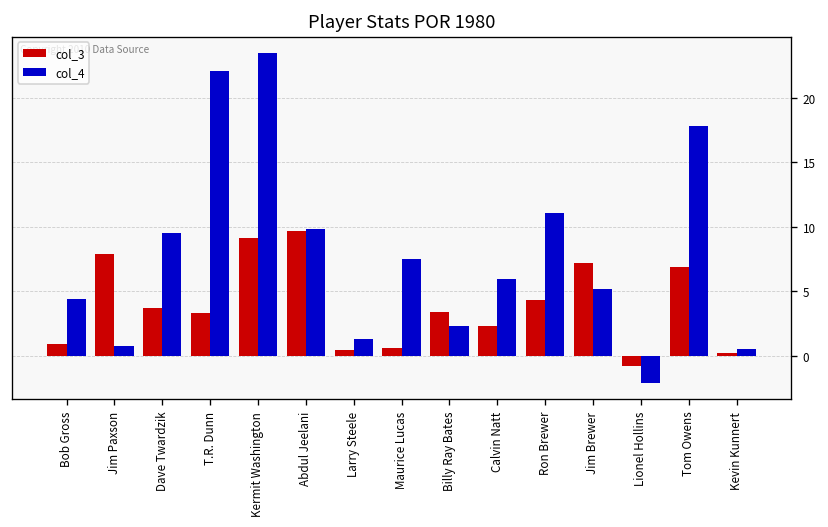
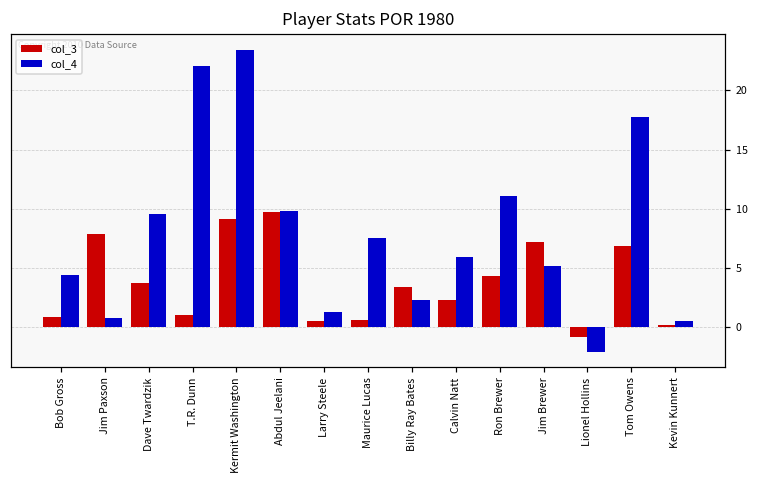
  {
    "col_3": {
      "Bob Gross": 0.9,
      "Jim Paxson": 7.9,
      "Dave Twardzik": 3.7,
-     "T.R. Dunn": 3.3,
+     "T.R. Dunn": 1.0,
      "Kermit Washington": 9.1,
      "Abdul Jeelani": 9.7,
      "Larry Steele": 0.5,
      "Maurice Lucas": 0.6,
      "Billy Ray Bates": 3.4,
      "Calvin Natt": 2.3,
      "Ron Brewer": 4.3,
      "Jim Brewer": 7.2,
      "Lionel Hollins": -0.8,
      "Tom Owens": 6.9
    },
    "col_4": {
      "Bob Gross": 4.4,
      "Jim Paxson": 0.8,
      "Dave Twardzik": 9.5,
      "T.R. Dunn": 22.1,
      "Kermit Washington": 23.5,
      "Abdul Jeelani": 9.8,
      "Larry Steele": 1.3,
      "Maurice Lucas": 7.5,
      "Billy Ray Bates": 2.3,
      "Calvin Natt": 5.9,
      "Ron Brewer": 11.1,
      "Jim Brewer": 5.2,
      "Lionel Hollins": -2.1,
      "Tom Owens": 17.8,
      "Kevin Kunnert": 0.5
    }
  }
